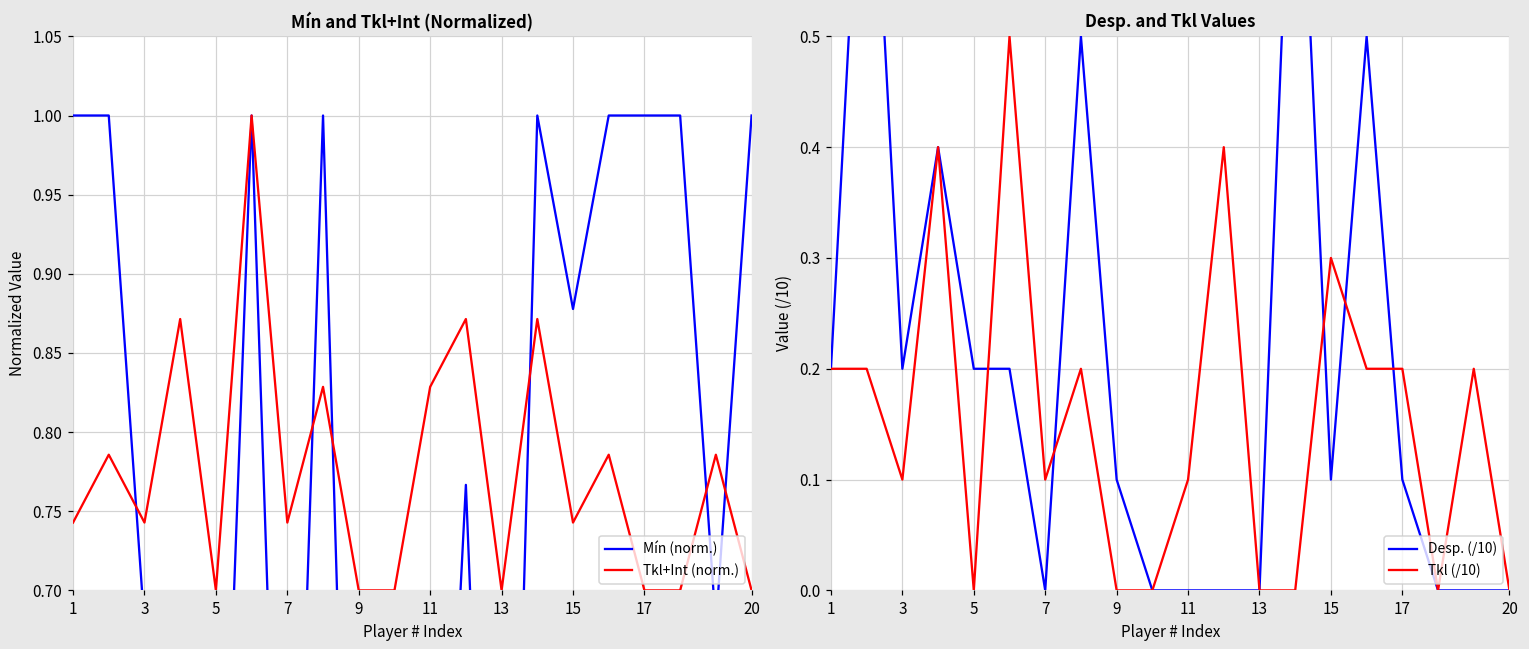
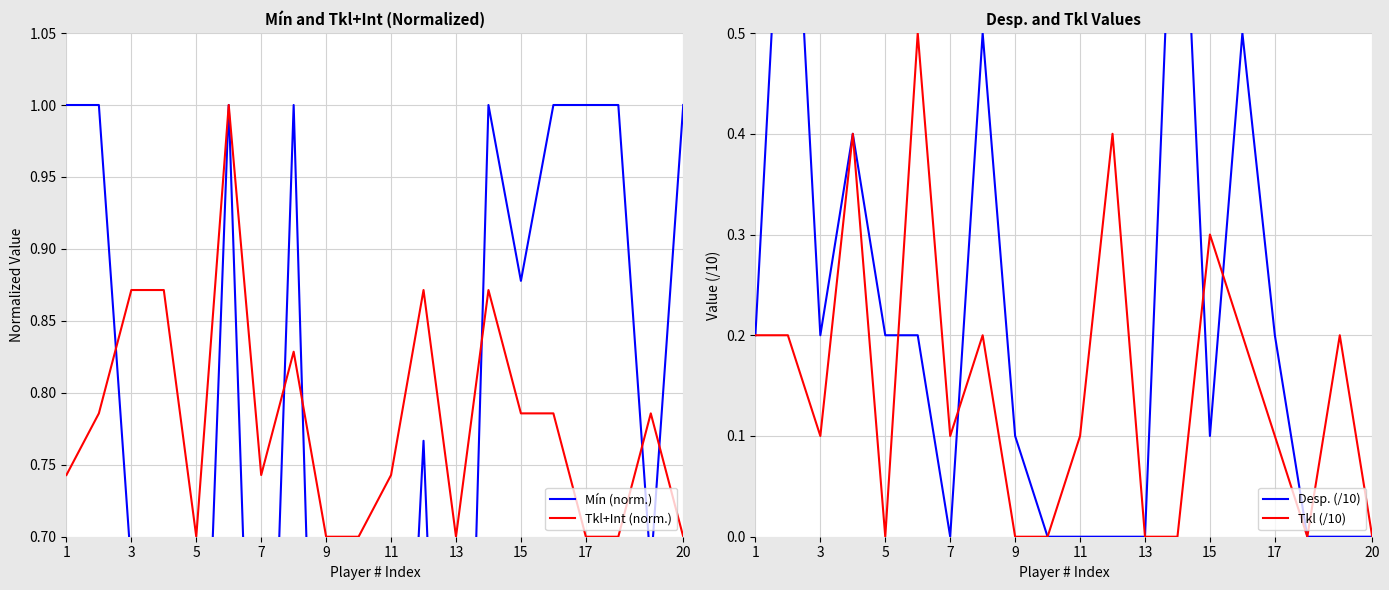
  {
    "Mín and Tkl+Int (Normalized)": {
      "Mín (norm.)": {
        "1": 1.000,
        "15": 0.878,
        "17": 1.000,
        "20": 1.000
      },
      "Tkl+Int (norm.)": {
        "1": 0.743,
-       "3": 0.743,
+       "3": 0.871,
        "5": 0.700,
        "7": 0.743,
        "9": 0.700,
-       "11": 0.829,
+       "11": 0.743,
        "13": 0.700,
-       "15": 0.743,
+       "15": 0.786,
        "17": 0.700,
        "20": 0.700
      }
    },
    "Desp. and Tkl Values": {
      "Desp. (/10)": {
        "3": 0.200,
        "5": 0.200,
        "7": 0.000,
        "9": 0.100,
        "11": 0.000,
        "15": 0.100,
-       "17": 0.100
+       "17": 0.200
      },
      "Tkl (/10)": {
        "3": 0.100,
        "5": 0.000,
        "7": 0.100,
        "9": 0.000,
        "11": 0.100,
        "15": 0.300,
-       "17": 0.200
+       "17": 0.100
      }
    }
  }
